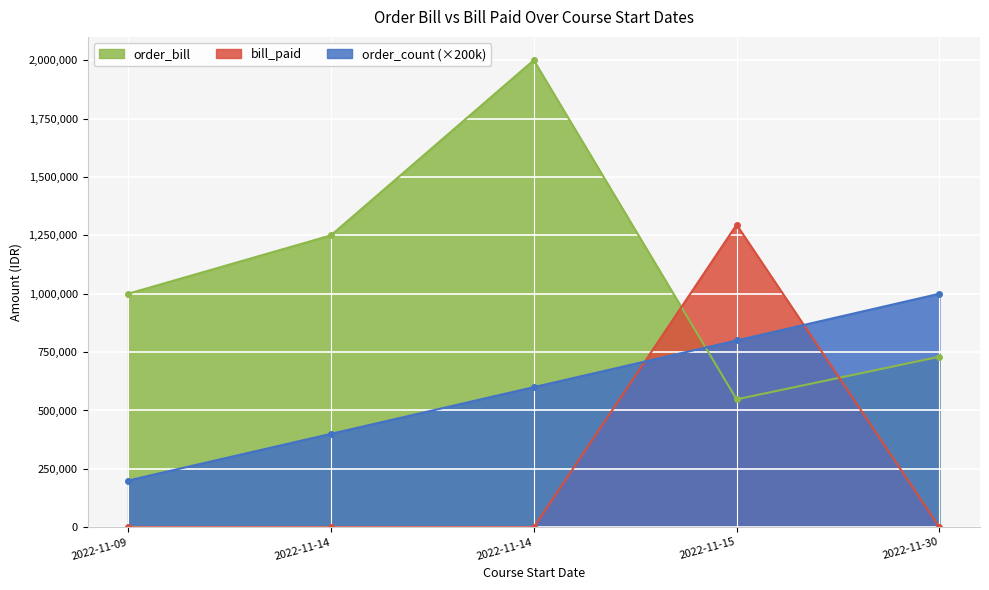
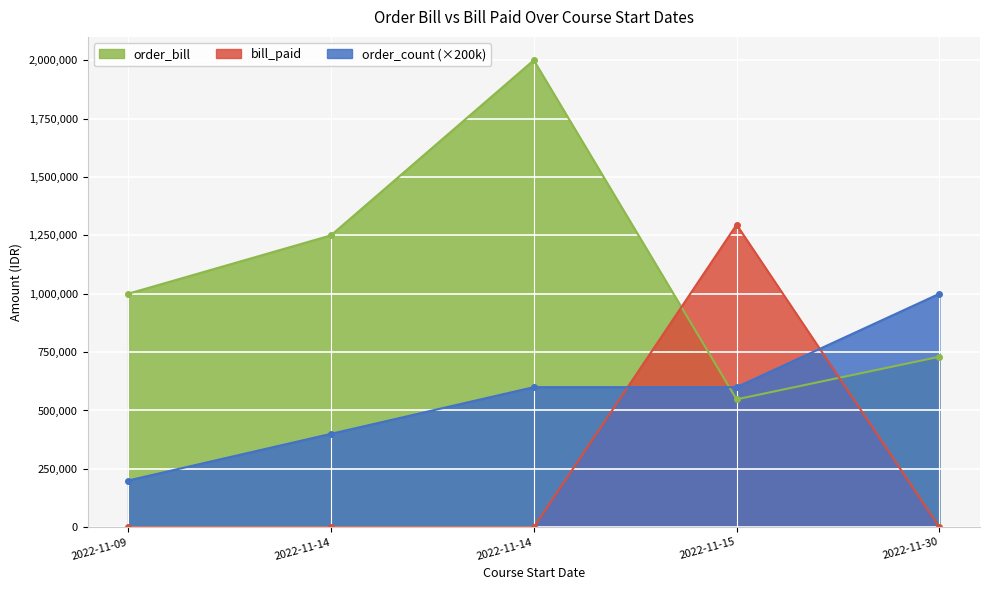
  {
    "order_bill": {
      "2022-11-09": "1,000,000",
      "2022-11-15": "550,000",
      "2022-11-30": "730,000"
    },
    "bill_paid": {
      "2022-11-09": "0",
      "2022-11-15": "1,300,000",
      "2022-11-30": "0"
    },
    "order_count (×200k)": {
      "2022-11-09": "200,000",
-     "2022-11-15": "800,000",
+     "2022-11-15": "600,000",
      "2022-11-30": "1,000,000"
    }
  }
